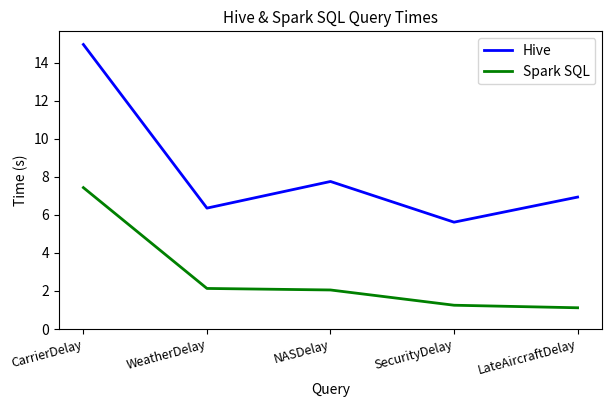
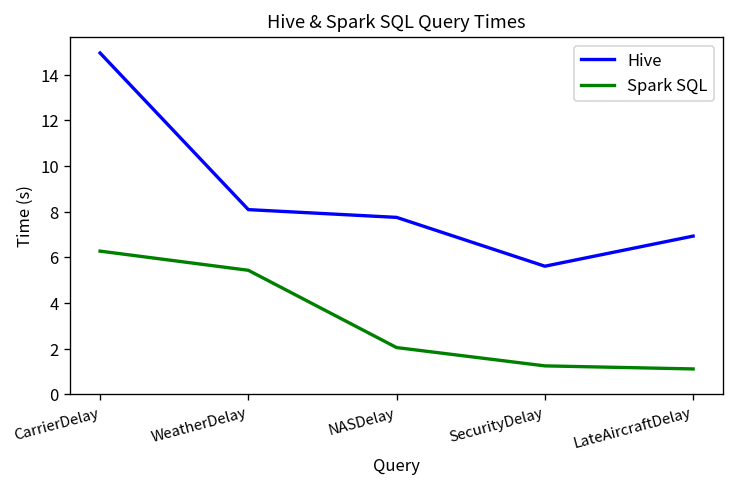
  {
    "Hive": {
      "CarrierDelay": 15.0,
-     "WeatherDelay": 6.4,
+     "WeatherDelay": 8.1,
      "NASDelay": 7.8,
      "SecurityDelay": 5.6,
      "LateAircraftDelay": 6.9
    },
    "Spark SQL": {
-     "CarrierDelay": 7.4,
-     "WeatherDelay": 2.1,
+     "CarrierDelay": 6.3,
+     "WeatherDelay": 5.4,
      "NASDelay": 2.1,
      "SecurityDelay": 1.3,
      "LateAircraftDelay": 1.1
    }
  }
